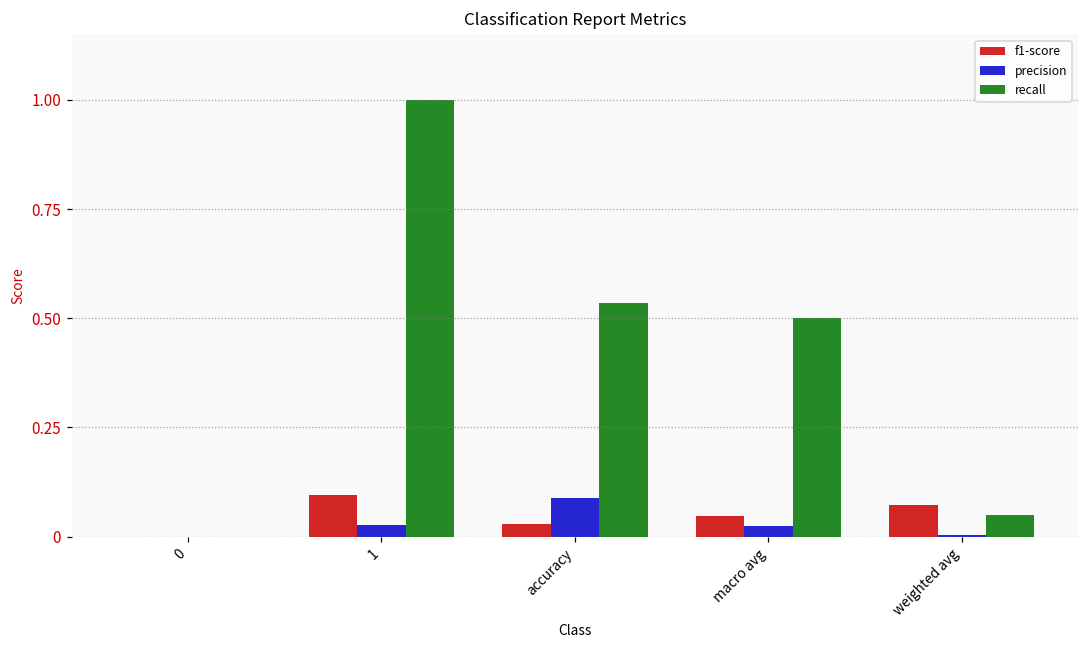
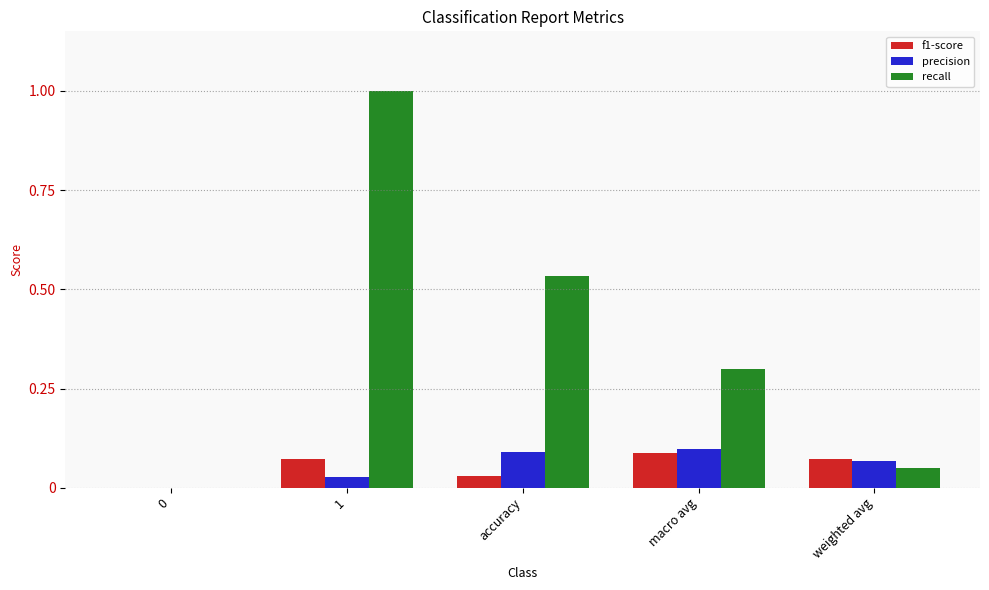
  {
    "f1-score": {
      "0": 0.00,
-     "1": 0.09,
+     "1": 0.07,
      "accuracy": 0.03,
-     "macro avg": 0.05,
+     "macro avg": 0.09,
      "weighted avg": 0.07
    },
    "precision": {
      "0": 0.00,
      "1": 0.03,
      "accuracy": 0.09,
-     "macro avg": 0.02,
-     "weighted avg": 0.00
+     "macro avg": 0.10,
+     "weighted avg": 0.07
    },
    "recall": {
      "0": 0.0,
      "1": 1.0,
      "accuracy": 0.53,
-     "macro avg": 0.5,
+     "macro avg": 0.3,
      "weighted avg": 0.05
    }
  }
